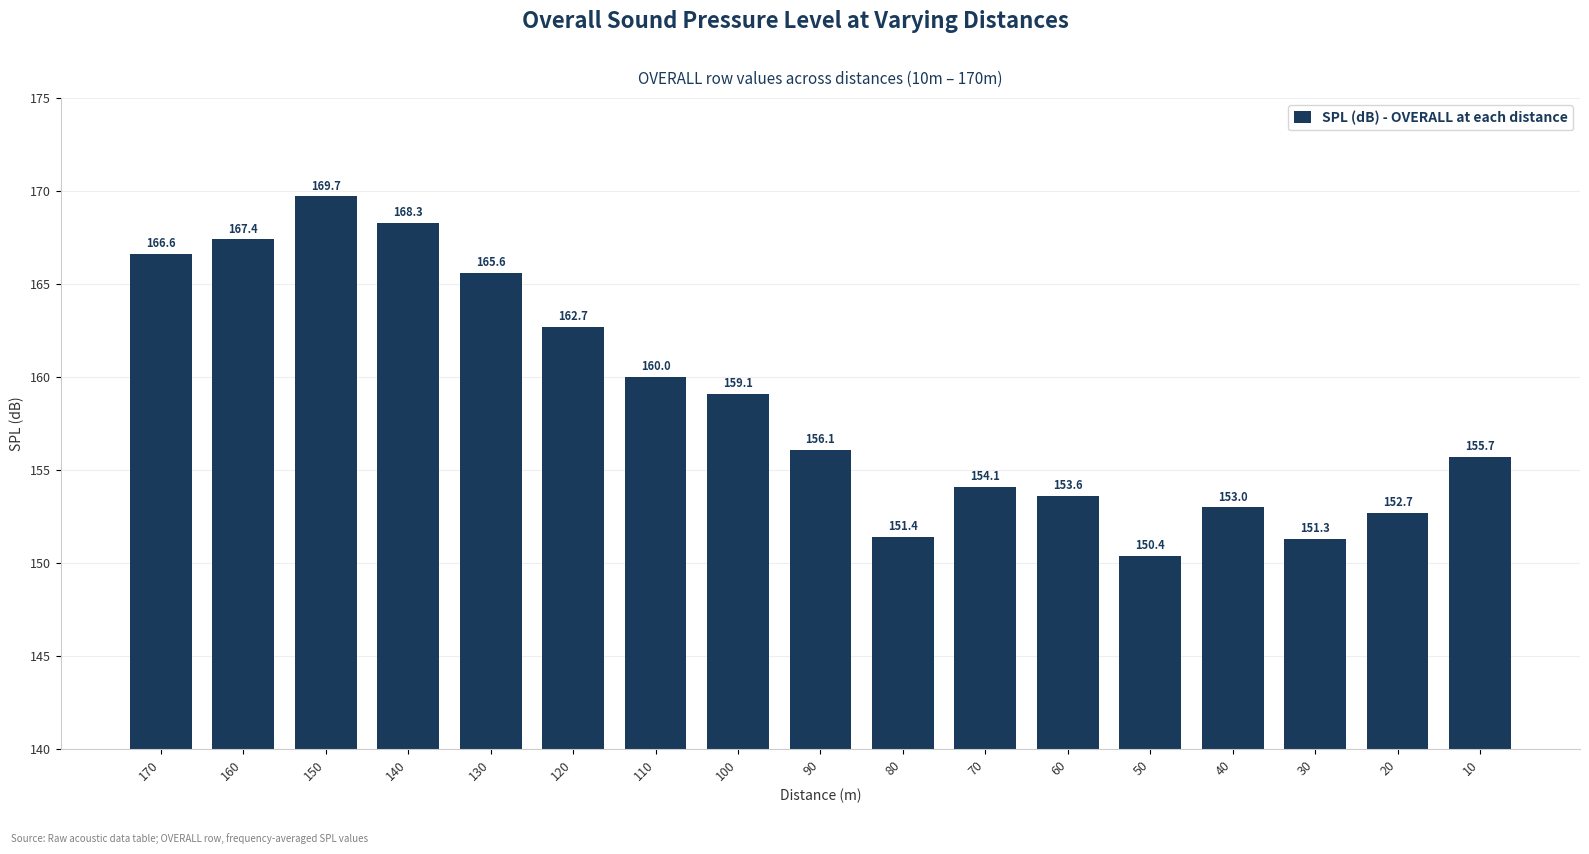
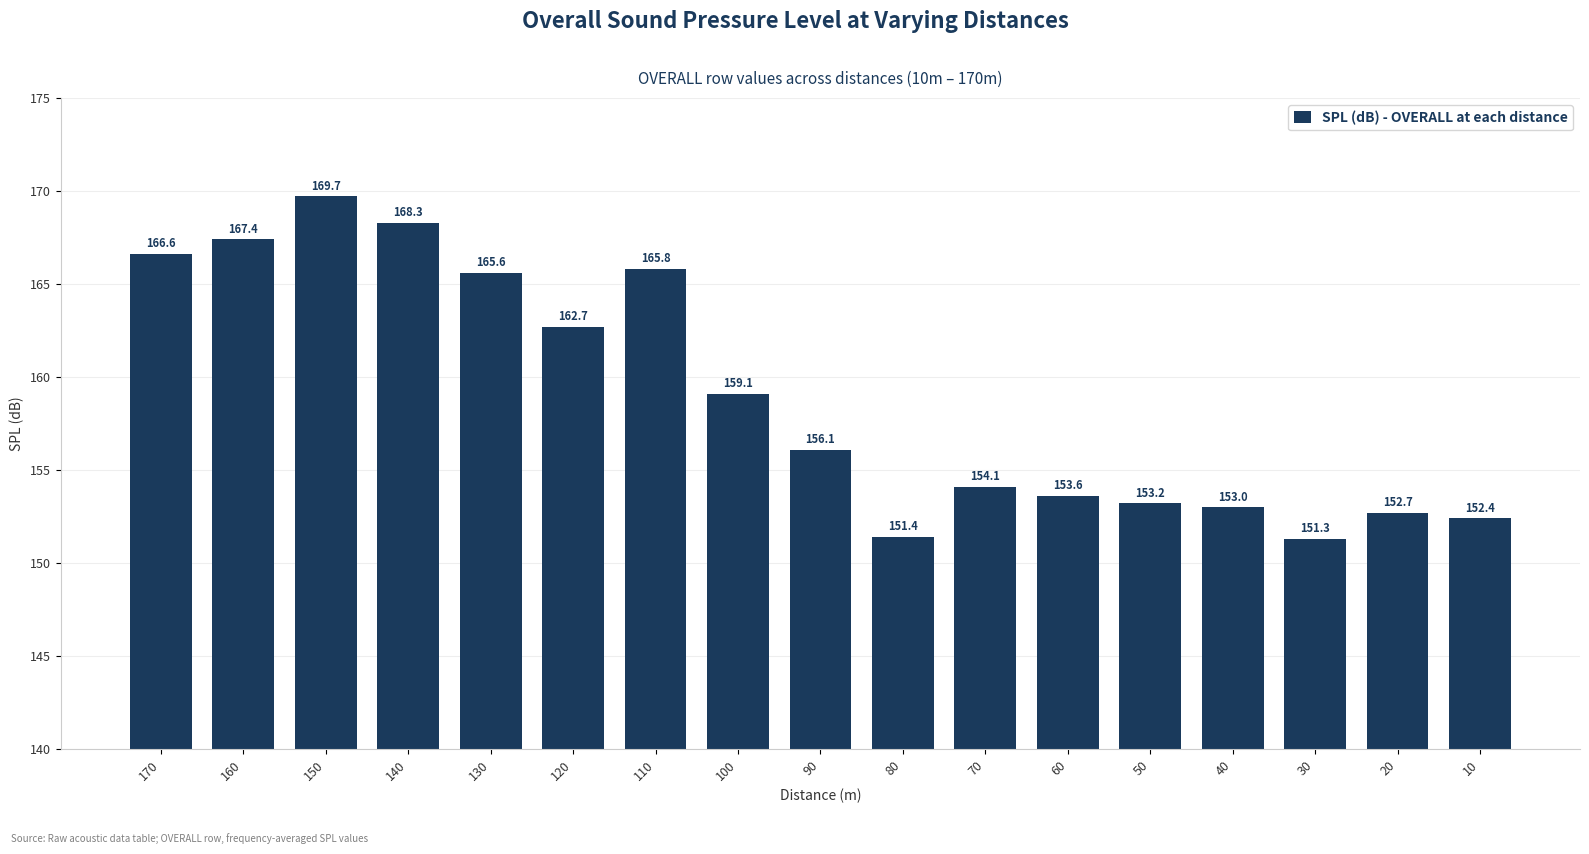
  {
    "170": 166.6,
    "160": 167.4,
    "150": 169.7,
    "140": 168.3,
    "130": 165.6,
    "120": 162.7,
-   "110": 160.0,
+   "110": 165.8,
    "100": 159.1,
    "90": 156.1,
    "80": 151.4,
    "70": 154.1,
    "60": 153.6,
-   "50": 150.4,
+   "50": 153.2,
    "40": 153.0,
    "30": 151.3,
    "20": 152.7,
-   "10": 155.7
+   "10": 152.4
  }
